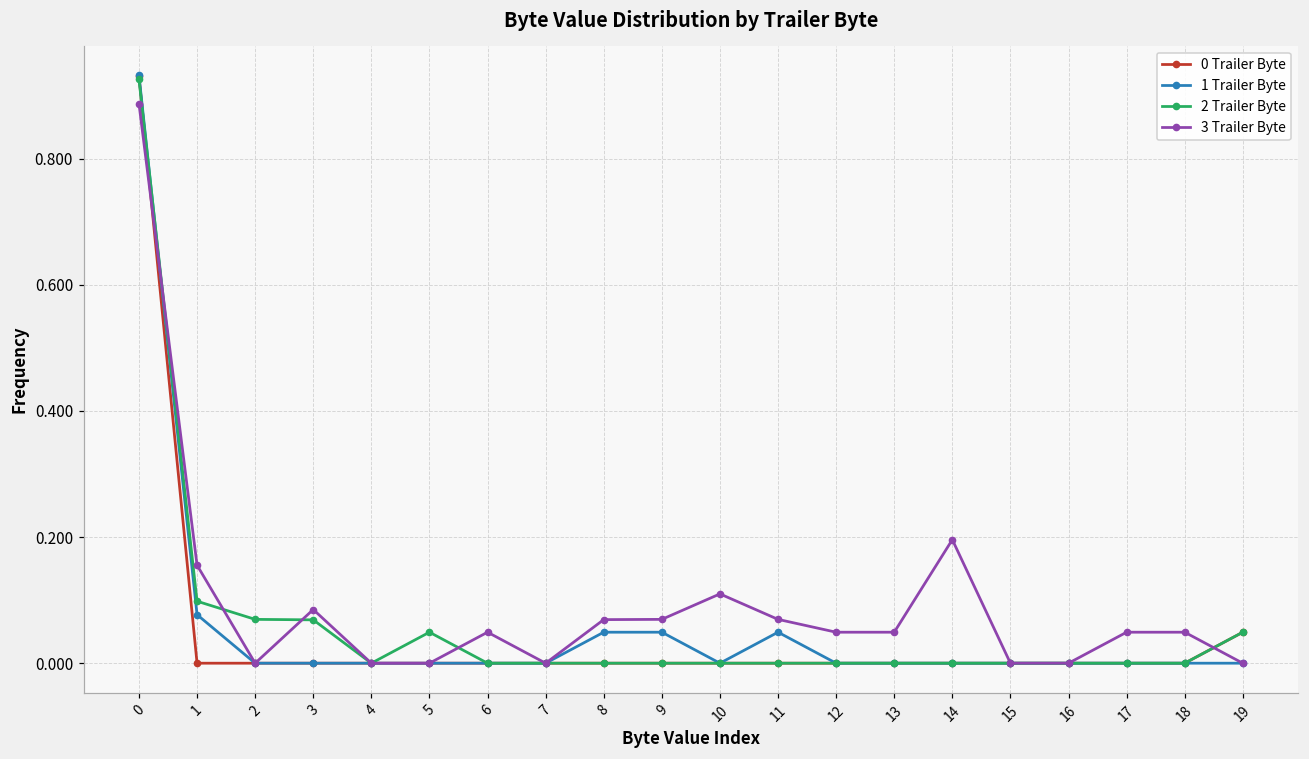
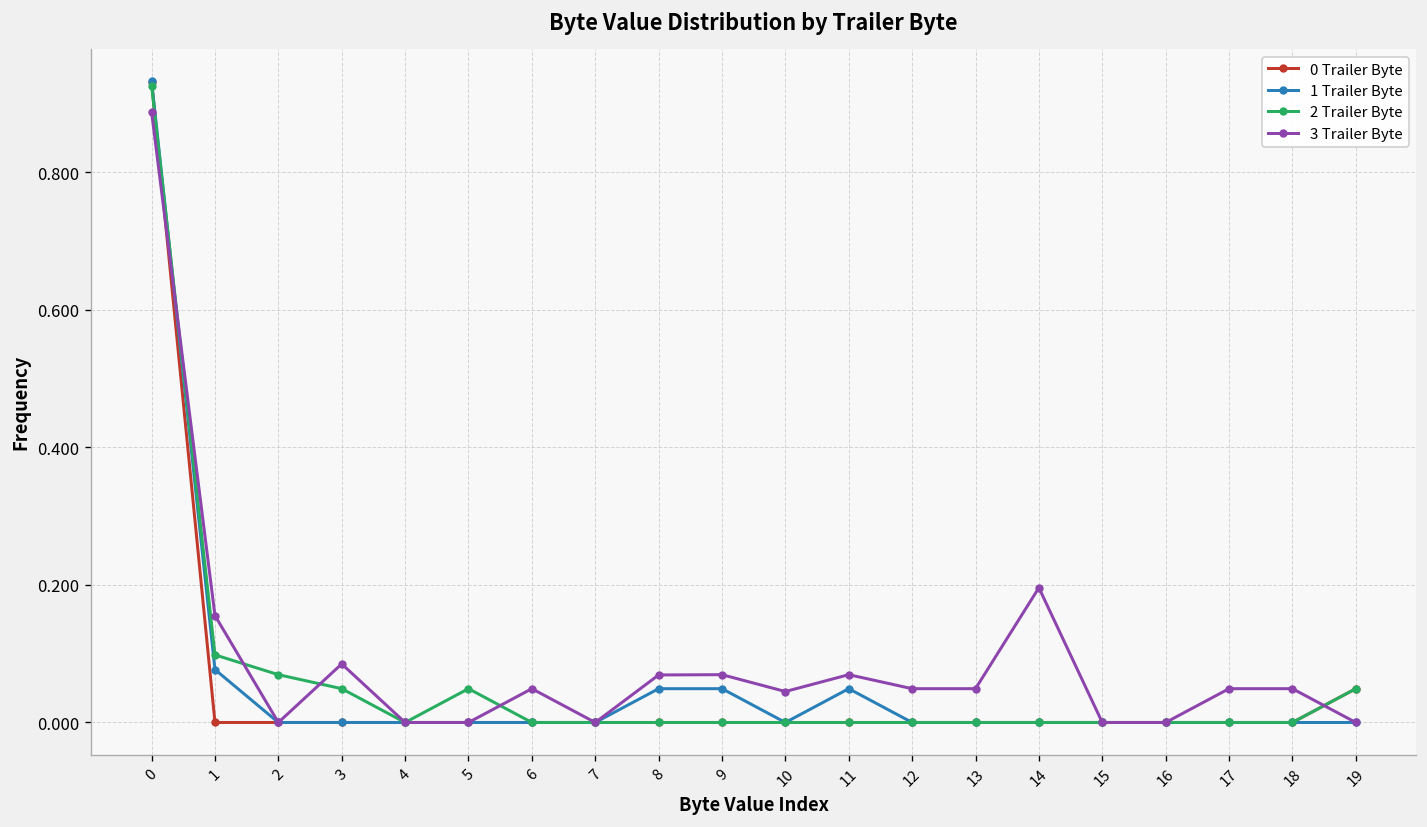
  {
    "0 Trailer Byte": {
      "1": 0.00
    },
    "1 Trailer Byte": {
      "1": 0.08,
      "8": 0.05,
      "9": 0.05,
      "11": 0.05
    },
    "2 Trailer Byte": {
      "0": 0.93,
      "1": 0.10,
      "2": 0.07,
-     "3": 0.07,
+     "3": 0.05,
      "5": 0.05
    },
    "3 Trailer Byte": {
      "0": 0.89,
      "1": 0.16,
      "3": 0.09,
      "6": 0.05,
      "8": 0.07,
      "9": 0.07,
-     "10": 0.11,
+     "10": 0.05,
      "11": 0.07,
      "12": 0.05,
      "13": 0.05,
      "14": 0.20,
      "17": 0.05,
      "18": 0.05
    }
  }
